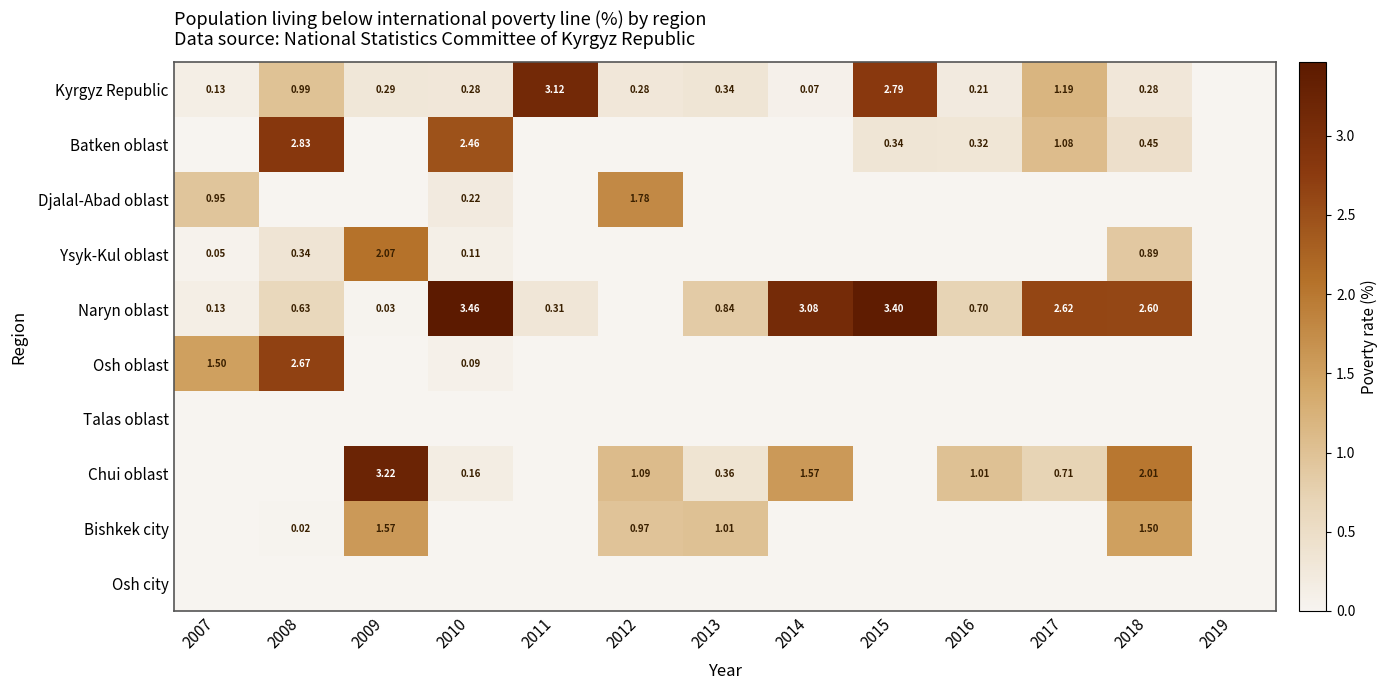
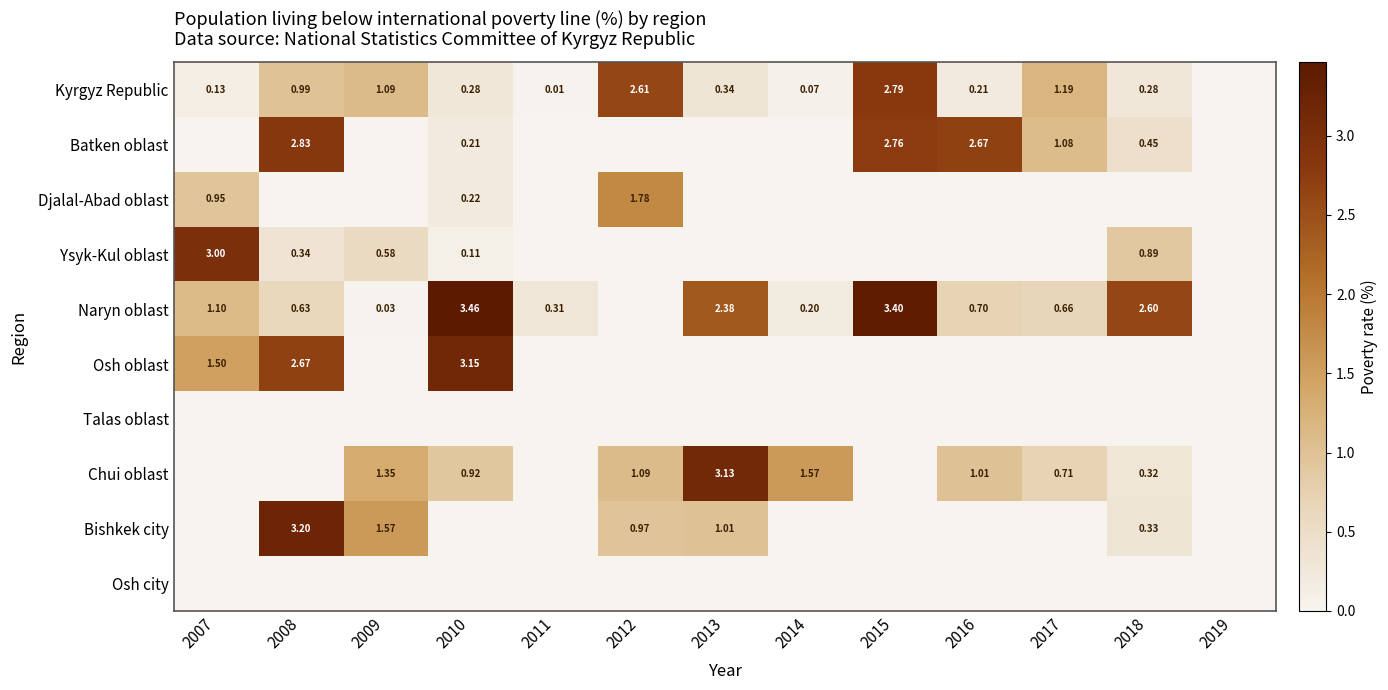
  {
    "Kyrgyz Republic": {
      "2007": 0.13,
      "2008": 0.99,
-     "2009": 0.29,
+     "2009": 1.09,
      "2010": 0.28,
-     "2011": 3.12,
-     "2012": 0.28,
+     "2011": 0.01,
+     "2012": 2.61,
      "2013": 0.34,
      "2014": 0.07,
      "2015": 2.79,
      "2016": 0.21,
      "2017": 1.19,
      "2018": 0.28
    },
    "Batken oblast": {
      "2008": 2.83,
-     "2010": 2.46,
-     "2015": 0.34,
-     "2016": 0.32,
+     "2010": 0.21,
+     "2015": 2.76,
+     "2016": 2.67,
      "2017": 1.08,
      "2018": 0.45
    },
    "Djalal-Abad oblast": {
      "2007": 0.95,
      "2010": 0.22,
      "2012": 1.78
    },
    "Ysyk-Kul oblast": {
-     "2007": 0.05,
+     "2007": 3.00,
      "2008": 0.34,
-     "2009": 2.07,
+     "2009": 0.58,
      "2010": 0.11,
      "2018": 0.89
    },
    "Naryn oblast": {
-     "2007": 0.13,
+     "2007": 1.10,
      "2008": 0.63,
      "2009": 0.03,
      "2010": 3.46,
      "2011": 0.31,
-     "2013": 0.84,
-     "2014": 3.08,
+     "2013": 2.38,
+     "2014": 0.20,
      "2015": 3.40,
      "2016": 0.70,
-     "2017": 2.62,
+     "2017": 0.66,
      "2018": 2.60
    },
    "Osh oblast": {
      "2007": 1.50,
      "2008": 2.67,
-     "2010": 0.09
+     "2010": 3.15
    },
    "Chui oblast": {
-     "2009": 3.22,
-     "2010": 0.16,
+     "2009": 1.35,
+     "2010": 0.92,
      "2012": 1.09,
-     "2013": 0.36,
+     "2013": 3.13,
      "2014": 1.57,
      "2016": 1.01,
      "2017": 0.71,
-     "2018": 2.01
+     "2018": 0.32
    },
    "Bishkek city": {
-     "2008": 0.02,
+     "2008": 3.20,
      "2009": 1.57,
      "2012": 0.97,
      "2013": 1.01,
-     "2018": 1.50
+     "2018": 0.33
    }
  }
